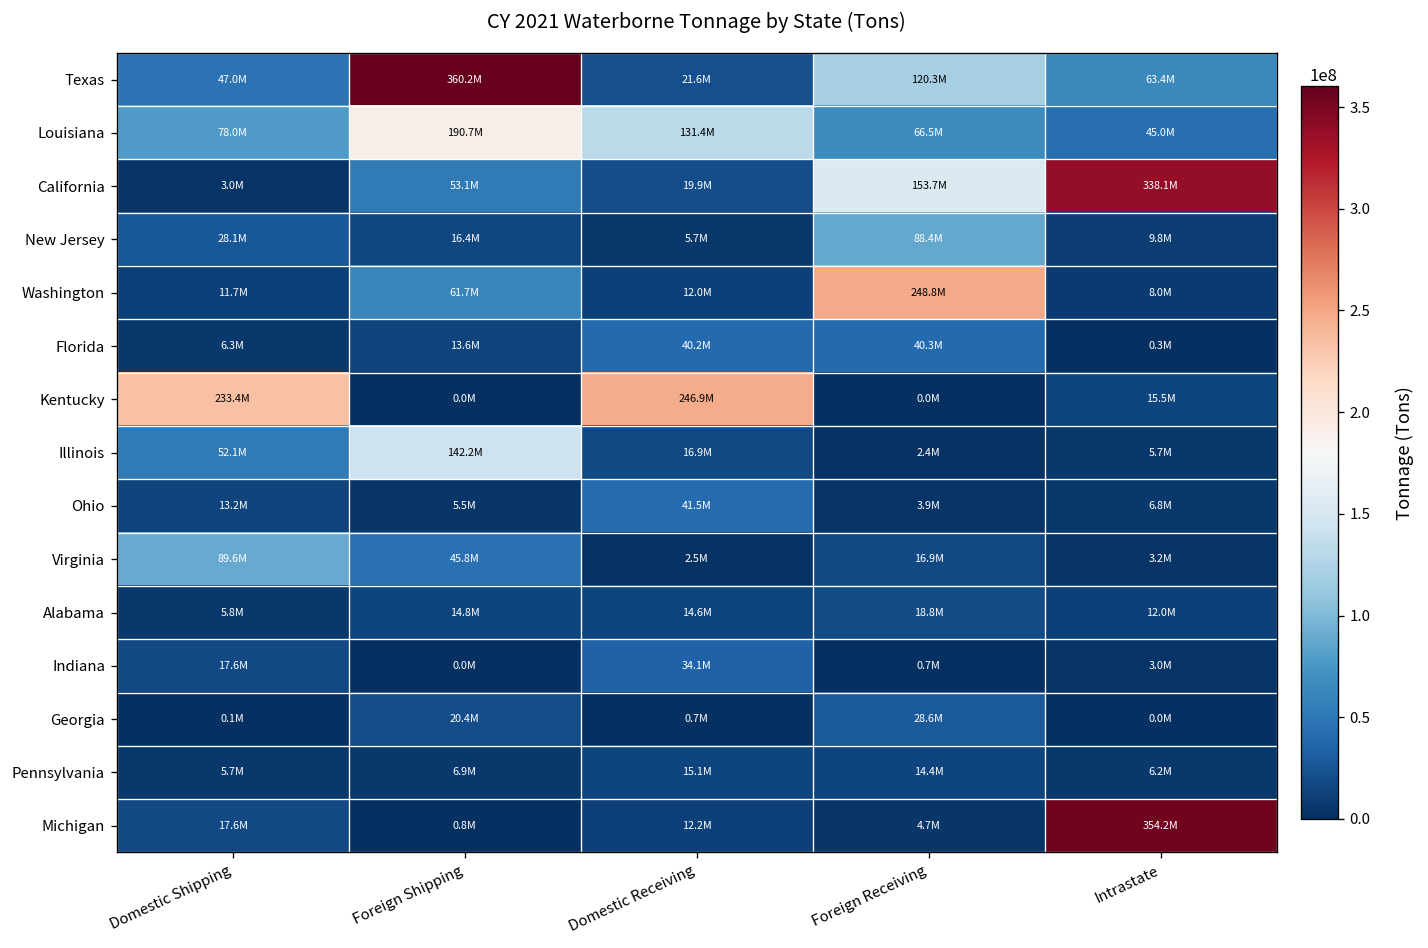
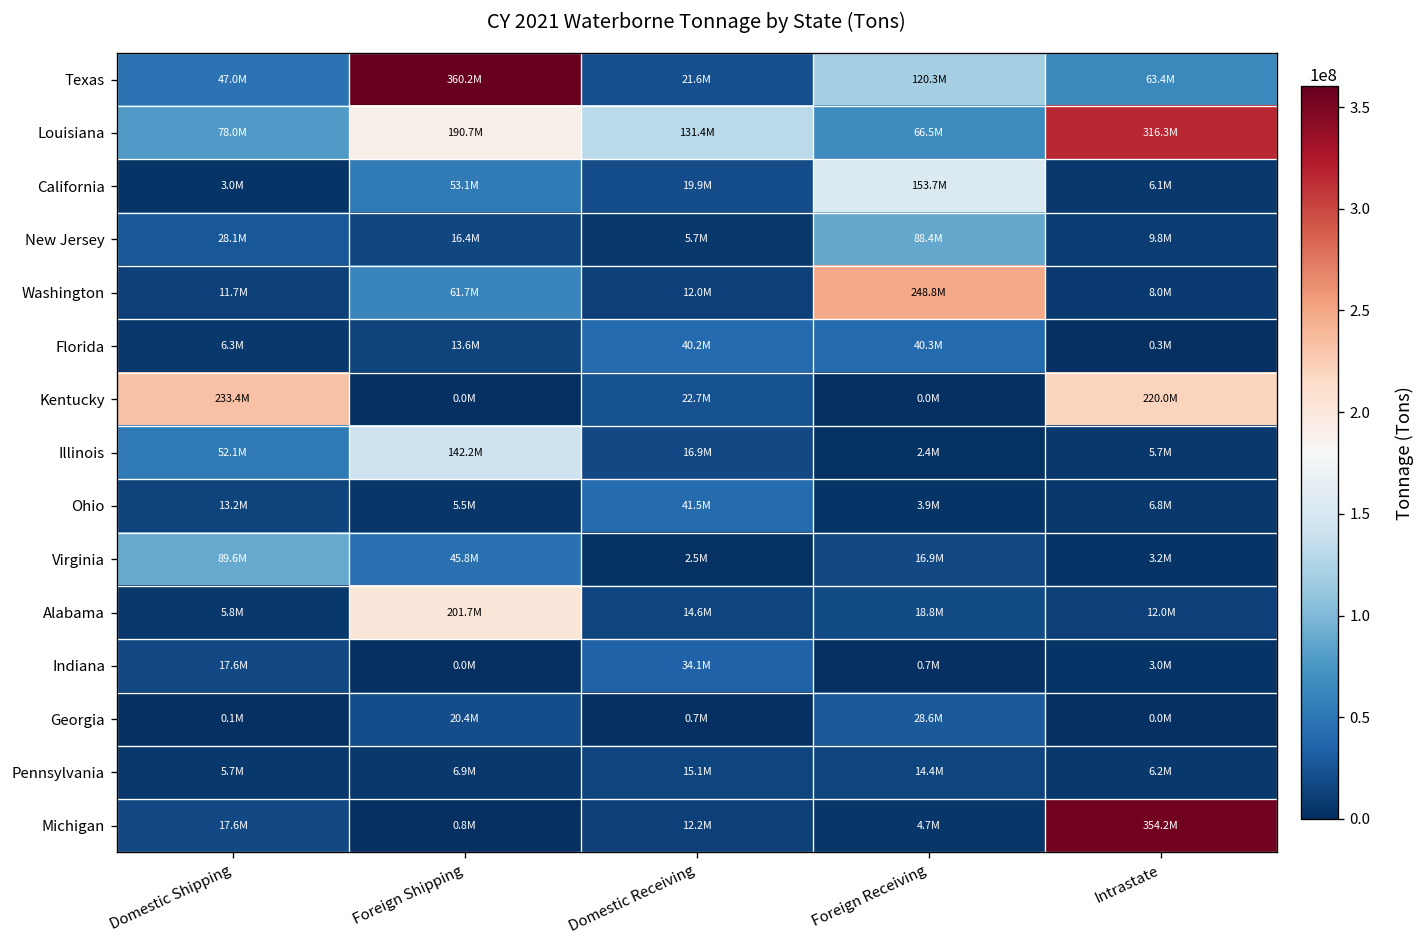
  {
    "Texas": {
      "Domestic Shipping": "47.0M",
      "Foreign Shipping": "360.2M",
      "Domestic Receiving": "21.6M",
      "Foreign Receiving": "120.3M",
      "Intrastate": "63.4M"
    },
    "Louisiana": {
      "Domestic Shipping": "78.0M",
      "Foreign Shipping": "190.7M",
      "Domestic Receiving": "131.4M",
      "Foreign Receiving": "66.5M",
-     "Intrastate": "45.0M"
+     "Intrastate": "316.3M"
    },
    "California": {
      "Domestic Shipping": "3.0M",
      "Foreign Shipping": "53.1M",
      "Domestic Receiving": "19.9M",
      "Foreign Receiving": "153.7M",
-     "Intrastate": "338.1M"
+     "Intrastate": "6.1M"
    },
    "New Jersey": {
      "Domestic Shipping": "28.1M",
      "Foreign Shipping": "16.4M",
      "Domestic Receiving": "5.7M",
      "Foreign Receiving": "88.4M",
      "Intrastate": "9.8M"
    },
    "Washington": {
      "Domestic Shipping": "11.7M",
      "Foreign Shipping": "61.7M",
      "Domestic Receiving": "12.0M",
      "Foreign Receiving": "248.8M",
      "Intrastate": "8.0M"
    },
    "Florida": {
      "Domestic Shipping": "6.3M",
      "Foreign Shipping": "13.6M",
      "Domestic Receiving": "40.2M",
      "Foreign Receiving": "40.3M",
      "Intrastate": "0.3M"
    },
    "Kentucky": {
      "Domestic Shipping": "233.4M",
      "Foreign Shipping": "0.0M",
-     "Domestic Receiving": "246.9M",
+     "Domestic Receiving": "22.7M",
      "Foreign Receiving": "0.0M",
-     "Intrastate": "15.5M"
+     "Intrastate": "220.0M"
    },
    "Illinois": {
      "Domestic Shipping": "52.1M",
      "Foreign Shipping": "142.2M",
      "Domestic Receiving": "16.9M",
      "Foreign Receiving": "2.4M",
      "Intrastate": "5.7M"
    },
    "Ohio": {
      "Domestic Shipping": "13.2M",
      "Foreign Shipping": "5.5M",
      "Domestic Receiving": "41.5M",
      "Foreign Receiving": "3.9M",
      "Intrastate": "6.8M"
    },
    "Virginia": {
      "Domestic Shipping": "89.6M",
      "Foreign Shipping": "45.8M",
      "Domestic Receiving": "2.5M",
      "Foreign Receiving": "16.9M",
      "Intrastate": "3.2M"
    },
    "Alabama": {
      "Domestic Shipping": "5.8M",
-     "Foreign Shipping": "14.8M",
+     "Foreign Shipping": "201.7M",
      "Domestic Receiving": "14.6M",
      "Foreign Receiving": "18.8M",
      "Intrastate": "12.0M"
    },
    "Indiana": {
      "Domestic Shipping": "17.6M",
      "Foreign Shipping": "0.0M",
      "Domestic Receiving": "34.1M",
      "Foreign Receiving": "0.7M",
      "Intrastate": "3.0M"
    },
    "Georgia": {
      "Domestic Shipping": "0.1M",
      "Foreign Shipping": "20.4M",
      "Domestic Receiving": "0.7M",
      "Foreign Receiving": "28.6M",
      "Intrastate": "0.0M"
    },
    "Pennsylvania": {
      "Domestic Shipping": "5.7M",
      "Foreign Shipping": "6.9M",
      "Domestic Receiving": "15.1M",
      "Foreign Receiving": "14.4M",
      "Intrastate": "6.2M"
    },
    "Michigan": {
      "Domestic Shipping": "17.6M",
      "Foreign Shipping": "0.8M",
      "Domestic Receiving": "12.2M",
      "Foreign Receiving": "4.7M",
      "Intrastate": "354.2M"
    }
  }
